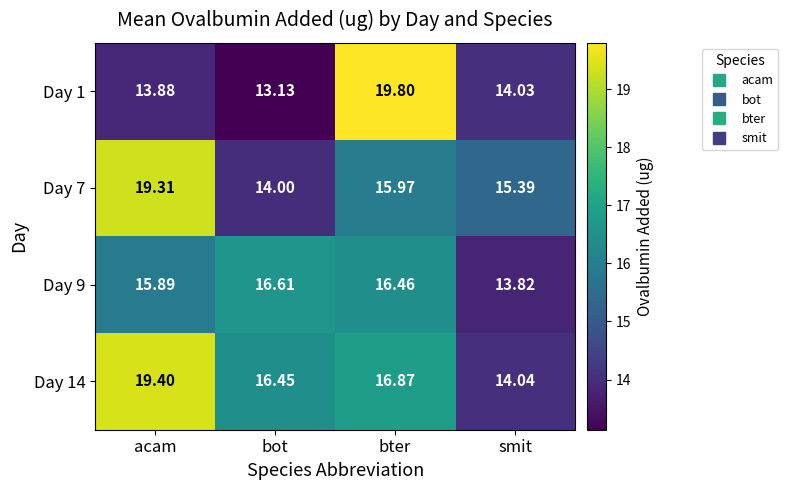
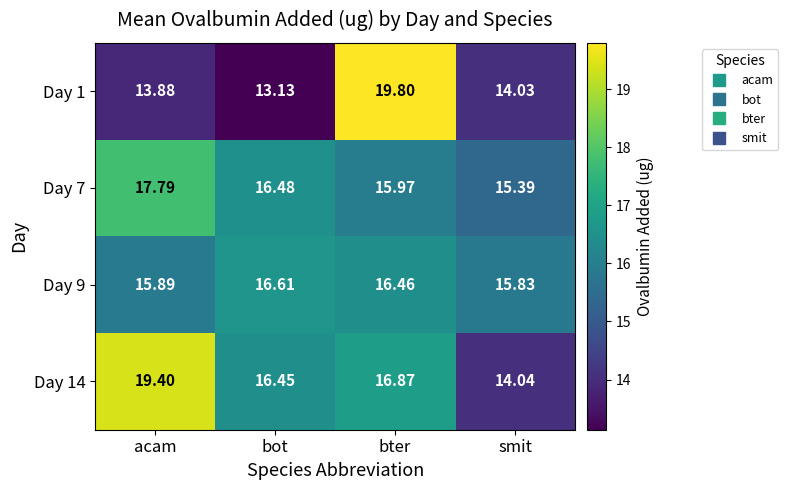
  {
    "Day 1": {
      "acam": 13.88,
      "bot": 13.13,
      "bter": 19.80,
      "smit": 14.03
    },
    "Day 7": {
-     "acam": 19.31,
-     "bot": 14.00,
+     "acam": 17.79,
+     "bot": 16.48,
      "bter": 15.97,
      "smit": 15.39
    },
    "Day 9": {
      "acam": 15.89,
      "bot": 16.61,
      "bter": 16.46,
-     "smit": 13.82
+     "smit": 15.83
    },
    "Day 14": {
      "acam": 19.40,
      "bot": 16.45,
      "bter": 16.87,
      "smit": 14.04
    }
  }
